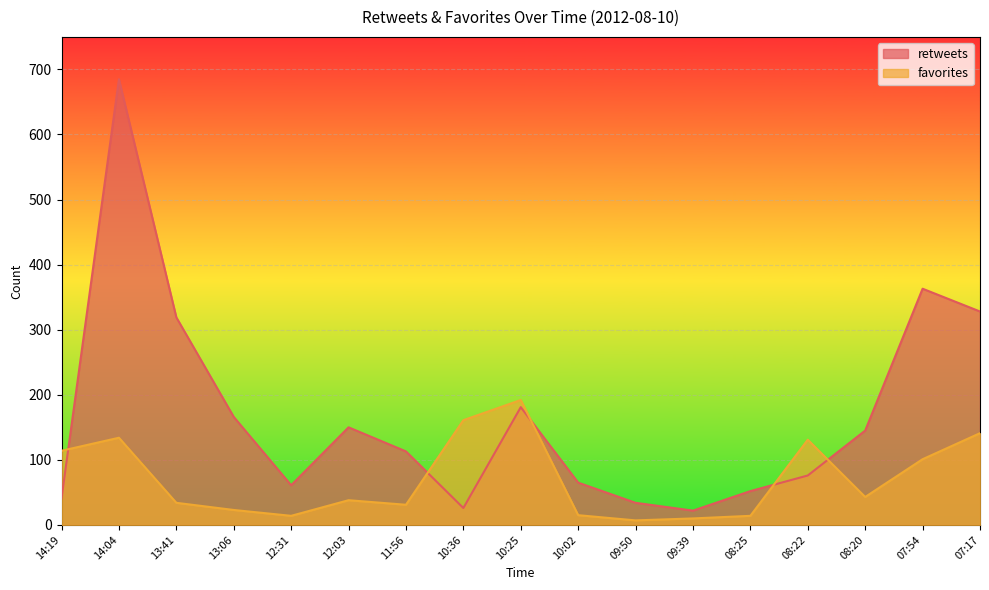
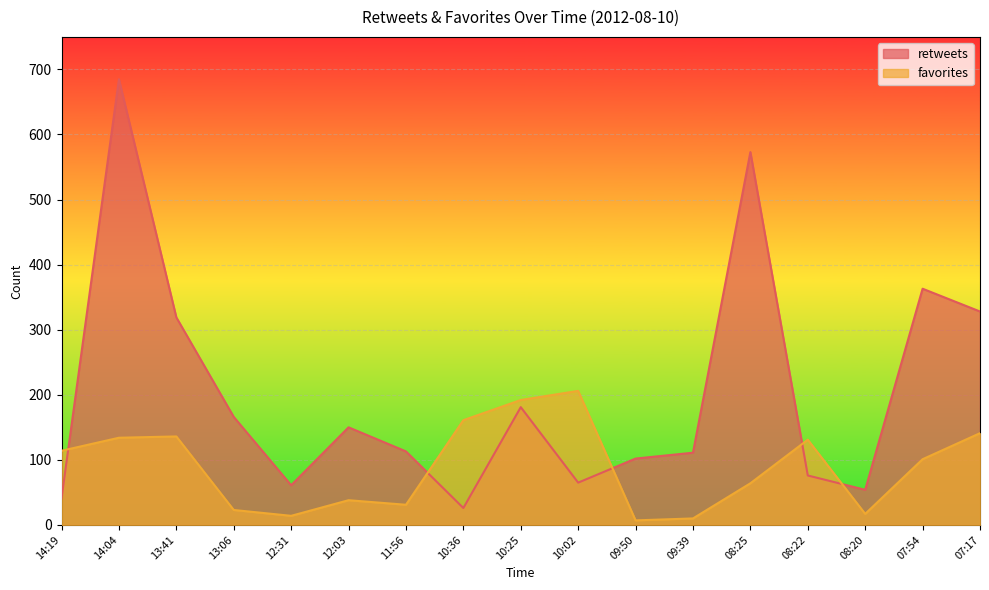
  {
    "retweets": {
      "14:19": 40,
      "14:04": 690,
      "13:41": 320,
      "13:06": 170,
      "12:31": 60,
      "12:03": 150,
      "11:56": 110,
      "10:36": 30,
      "10:25": 180,
      "10:02": 70,
-     "09:50": 30,
-     "09:39": 20,
-     "08:25": 50,
+     "09:50": 100,
+     "09:39": 110,
+     "08:25": 570,
      "08:22": 80,
-     "08:20": 150,
+     "08:20": 50,
      "07:54": 360,
      "07:17": 330
    },
    "favorites": {
      "14:19": 110,
      "14:04": 130,
-     "13:41": 30,
+     "13:41": 140,
      "13:06": 20,
      "12:31": 10,
      "12:03": 40,
      "11:56": 30,
      "10:36": 160,
      "10:25": 190,
-     "10:02": 20,
+     "10:02": 210,
      "09:50": 10,
      "09:39": 10,
-     "08:25": 10,
+     "08:25": 60,
      "08:22": 130,
-     "08:20": 40,
+     "08:20": 20,
      "07:54": 100,
      "07:17": 140
    }
  }
